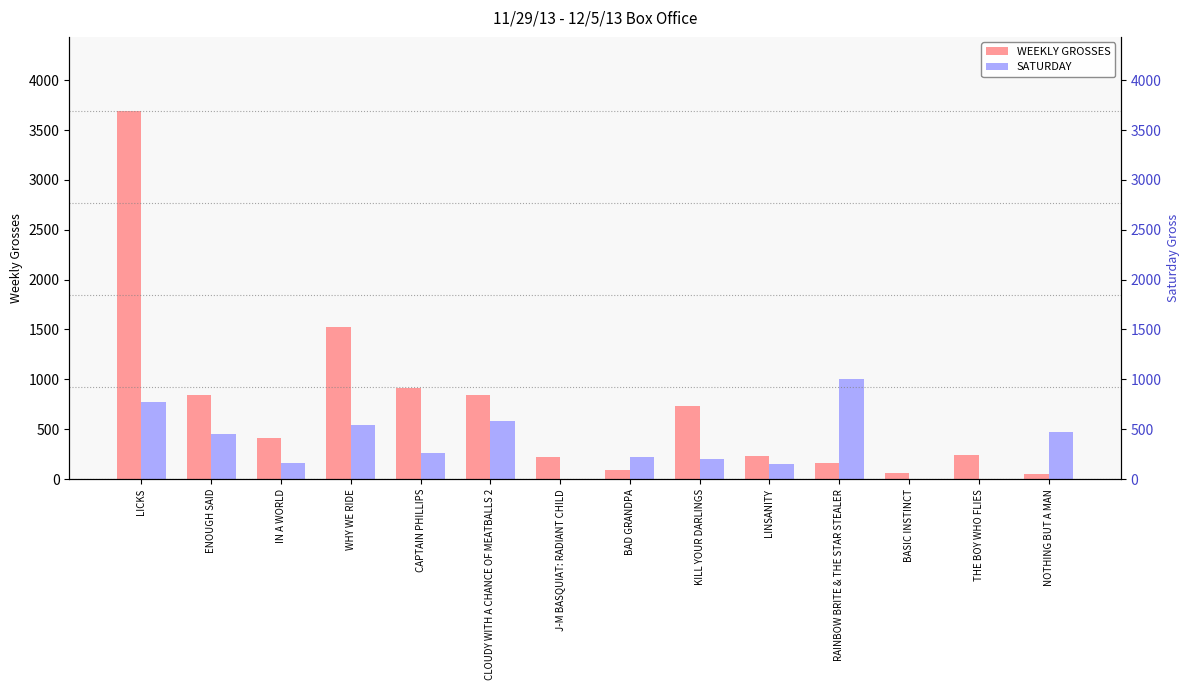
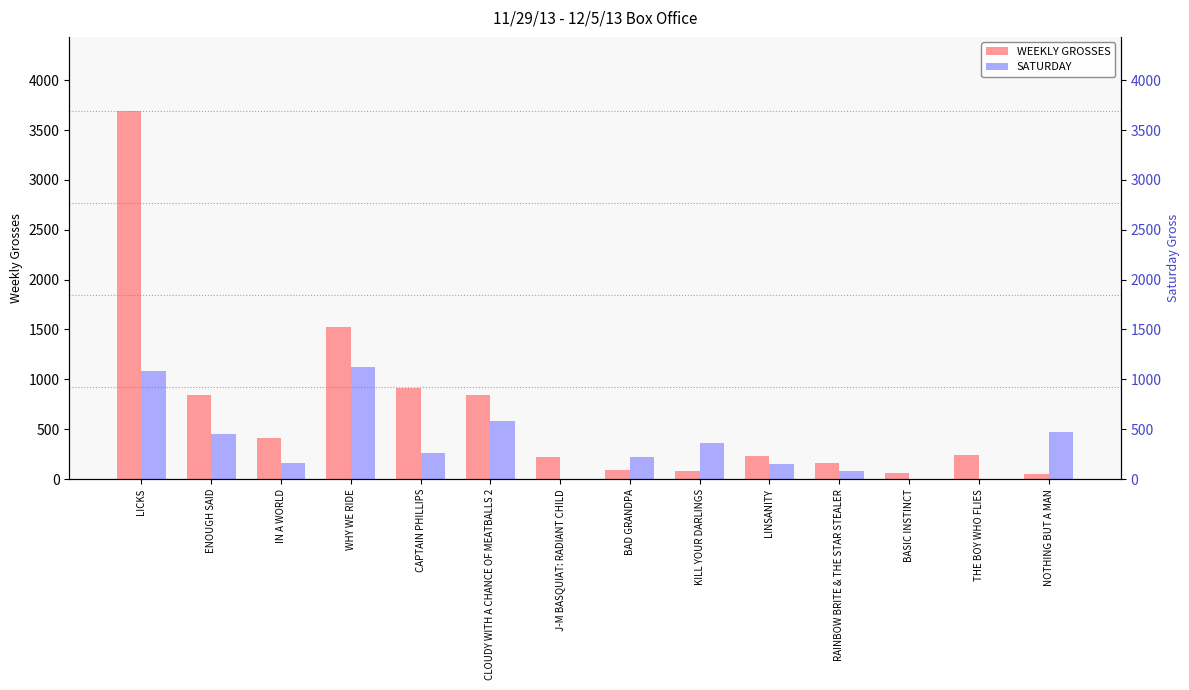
  {
    "WEEKLY GROSSES": {
      "LICKS": 3700,
      "ENOUGH SAID": 800,
      "IN A WORLD": 400,
      "WHY WE RIDE": 1500,
      "CAPTAIN PHILLIPS": 900,
      "CLOUDY WITH A CHANCE OF MEATBALLS 2": 800,
      "J-M BASQUIAT: RADIANT CHILD": 200,
      "BAD GRANDPA": 100,
-     "KILL YOUR DARLINGS": 700,
+     "KILL YOUR DARLINGS": 100,
      "LINSANITY": 200,
      "RAINBOW BRITE & THE STAR STEALER": 200,
      "BASIC INSTINCT": 100,
      "THE BOY WHO FLIES": 200,
      "NOTHING BUT A MAN": 100
    },
    "SATURDAY": {
-     "LICKS": 800,
+     "LICKS": 1100,
      "ENOUGH SAID": 500,
      "IN A WORLD": 200,
-     "WHY WE RIDE": 500,
+     "WHY WE RIDE": 1100,
      "CAPTAIN PHILLIPS": 300,
      "CLOUDY WITH A CHANCE OF MEATBALLS 2": 600,
      "J-M BASQUIAT: RADIANT CHILD": 0,
      "BAD GRANDPA": 200,
-     "KILL YOUR DARLINGS": 200,
+     "KILL YOUR DARLINGS": 400,
      "LINSANITY": 100,
-     "RAINBOW BRITE & THE STAR STEALER": 1000,
+     "RAINBOW BRITE & THE STAR STEALER": 100,
      "BASIC INSTINCT": 0,
      "THE BOY WHO FLIES": 0,
      "NOTHING BUT A MAN": 500
    }
  }
